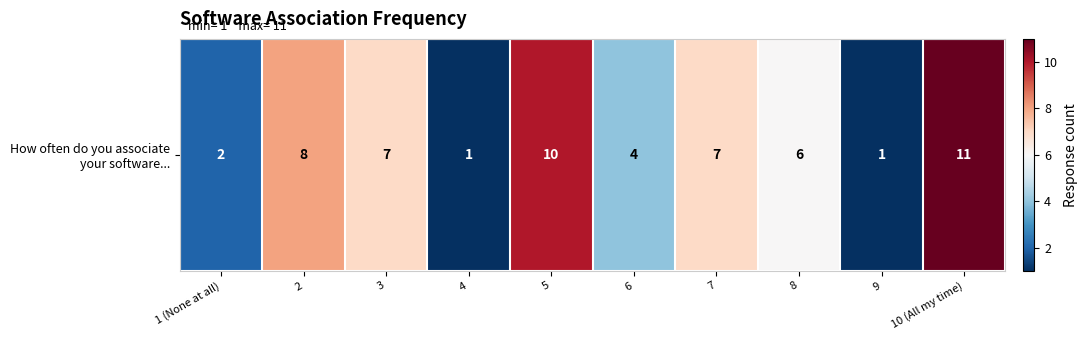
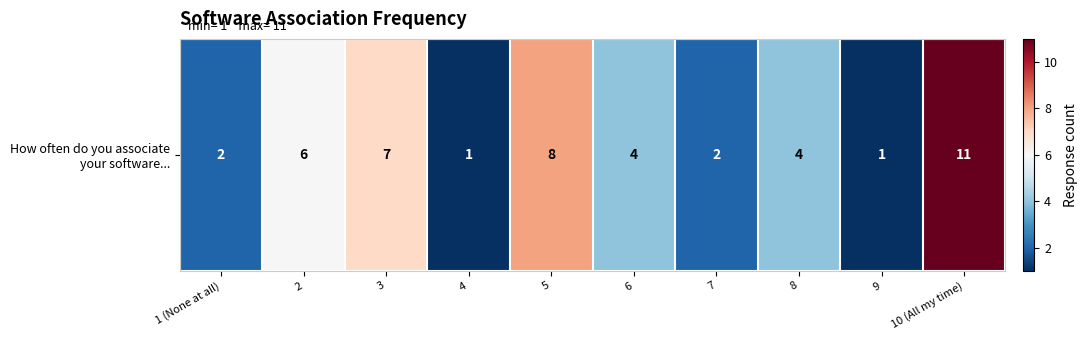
  {
    "How often do you associate your software...": {
      "1 (None at all)": 2,
-     "2": 8,
+     "2": 6,
      "3": 7,
      "4": 1,
-     "5": 10,
+     "5": 8,
      "6": 4,
-     "7": 7,
-     "8": 6,
+     "7": 2,
+     "8": 4,
      "9": 1,
      "10 (All my time)": 11
    }
  }
